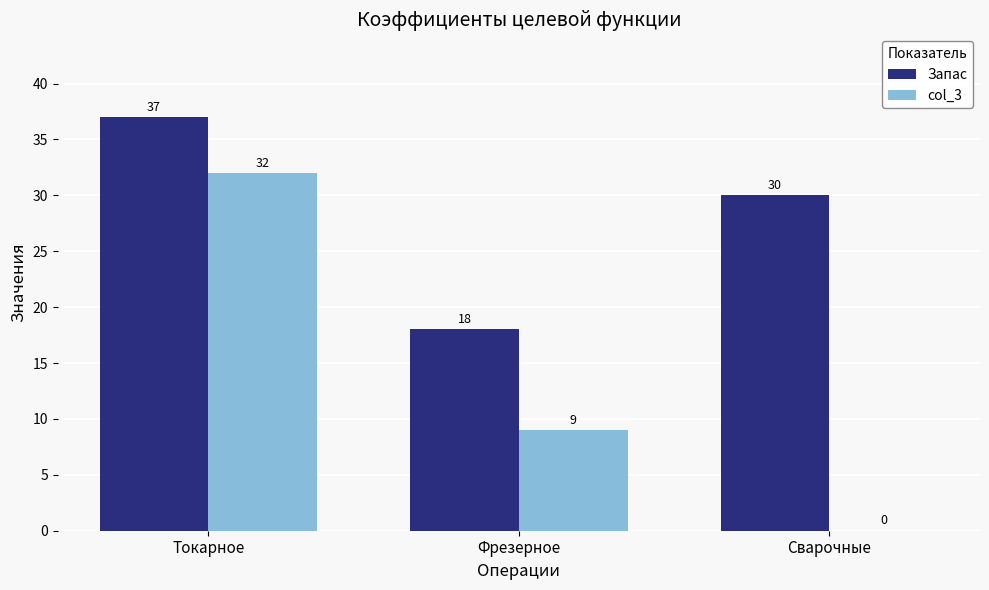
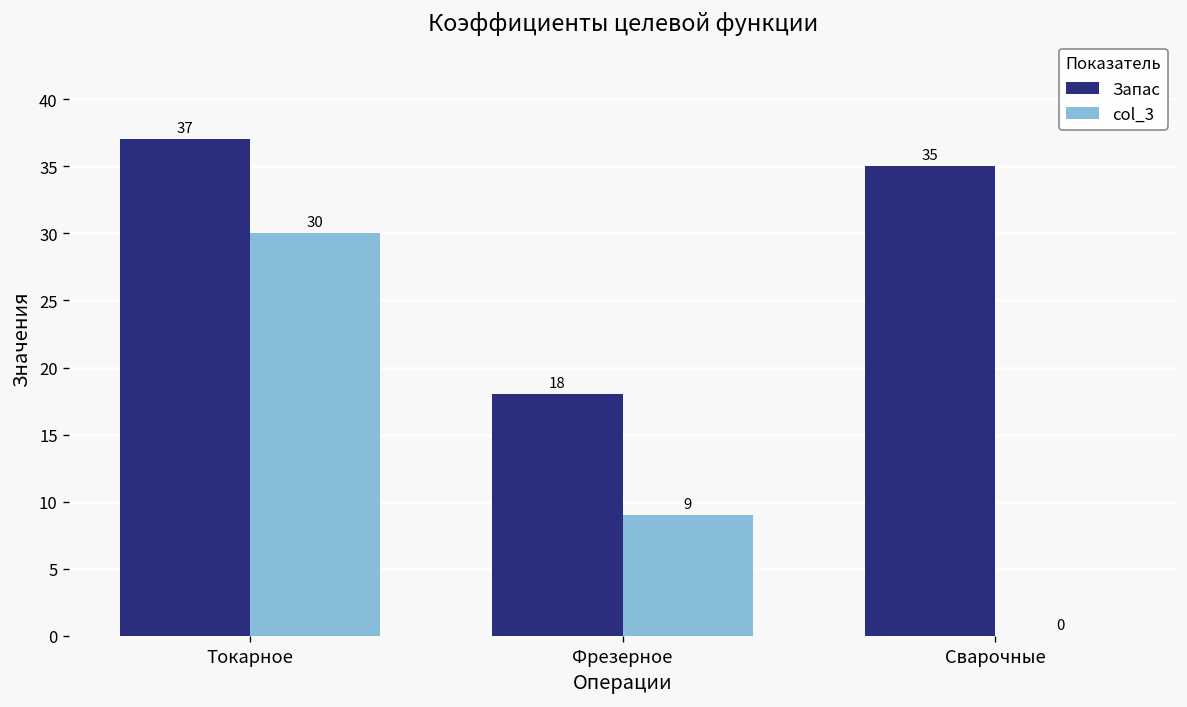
  {
    "Запас": {
      "Токарное": 37,
      "Фрезерное": 18,
-     "Сварочные": 30
+     "Сварочные": 35
    },
    "col_3": {
-     "Токарное": 32,
+     "Токарное": 30,
      "Фрезерное": 9,
      "Сварочные": 0
    }
  }
